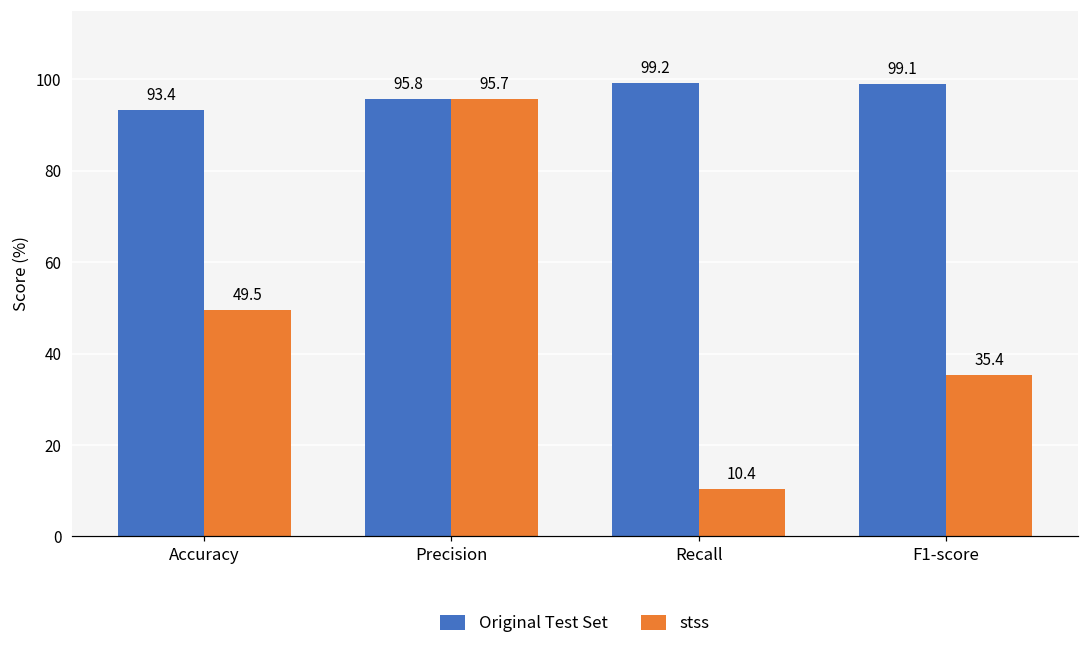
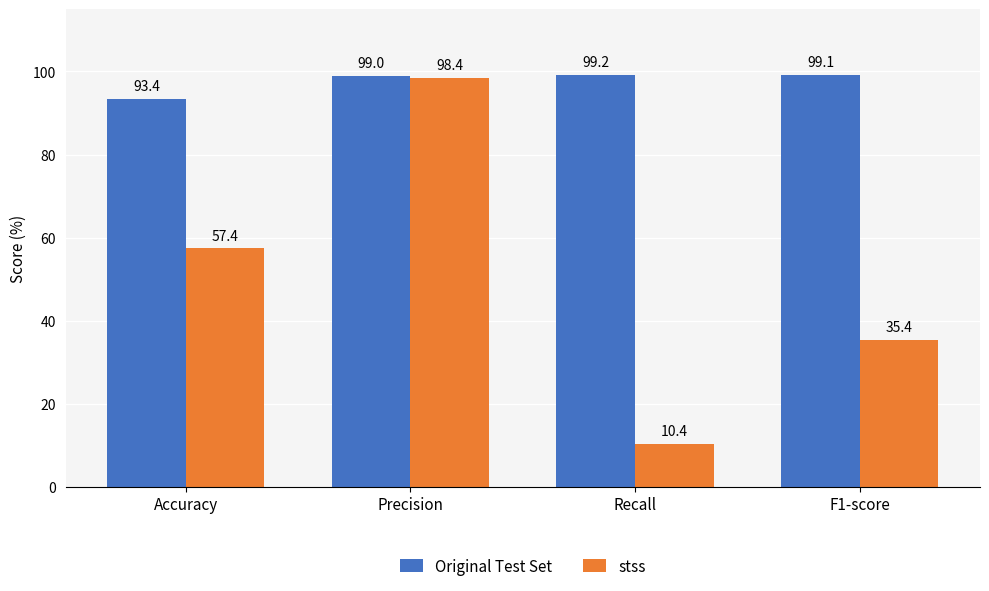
  {
    "Original Test Set": {
      "Accuracy": 93.4,
-     "Precision": 95.8,
+     "Precision": 99.0,
      "Recall": 99.2,
      "F1-score": 99.1
    },
    "stss": {
-     "Accuracy": 49.5,
-     "Precision": 95.7,
+     "Accuracy": 57.4,
+     "Precision": 98.4,
      "Recall": 10.4,
      "F1-score": 35.4
    }
  }
